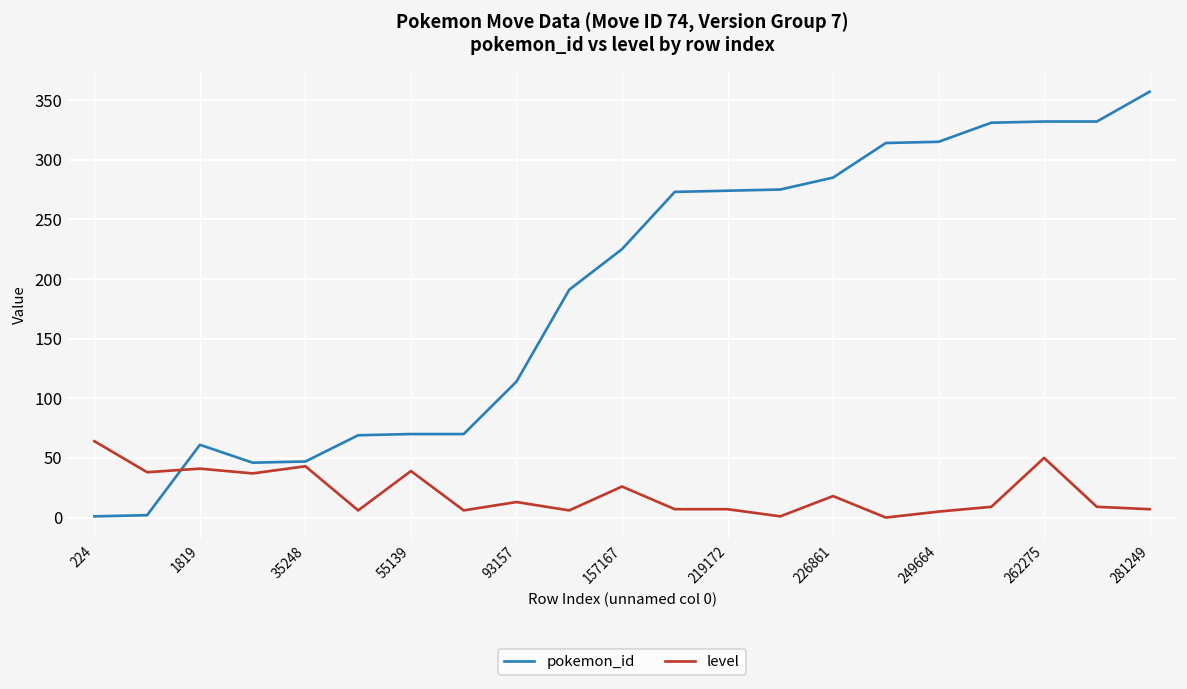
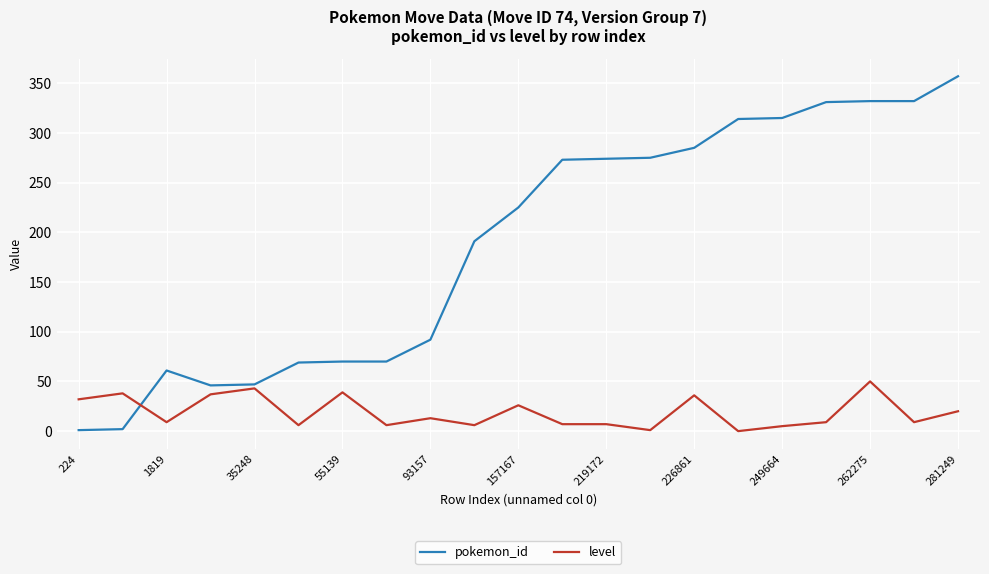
  {
    "pokemon_id": {
      "224": 0,
      "1819": 60,
      "35248": 50,
      "55139": 70,
-     "93157": 110,
+     "93157": 90,
      "157167": 230,
      "219172": 270,
      "226861": 290,
      "249664": 320,
      "262275": 330,
      "281249": 360
    },
    "level": {
-     "224": 60,
-     "1819": 40,
+     "224": 30,
+     "1819": 10,
      "35248": 40,
      "55139": 40,
      "93157": 10,
      "157167": 30,
      "219172": 10,
-     "226861": 20,
+     "226861": 40,
      "249664": 10,
      "262275": 50,
-     "281249": 10
+     "281249": 20
    }
  }
